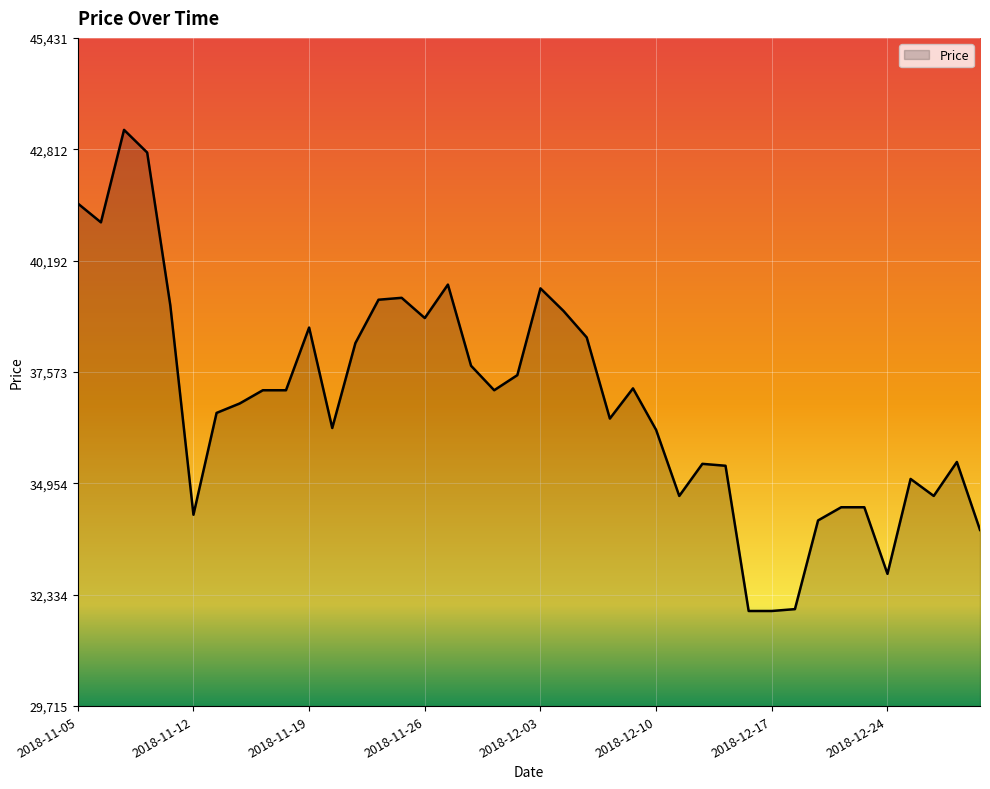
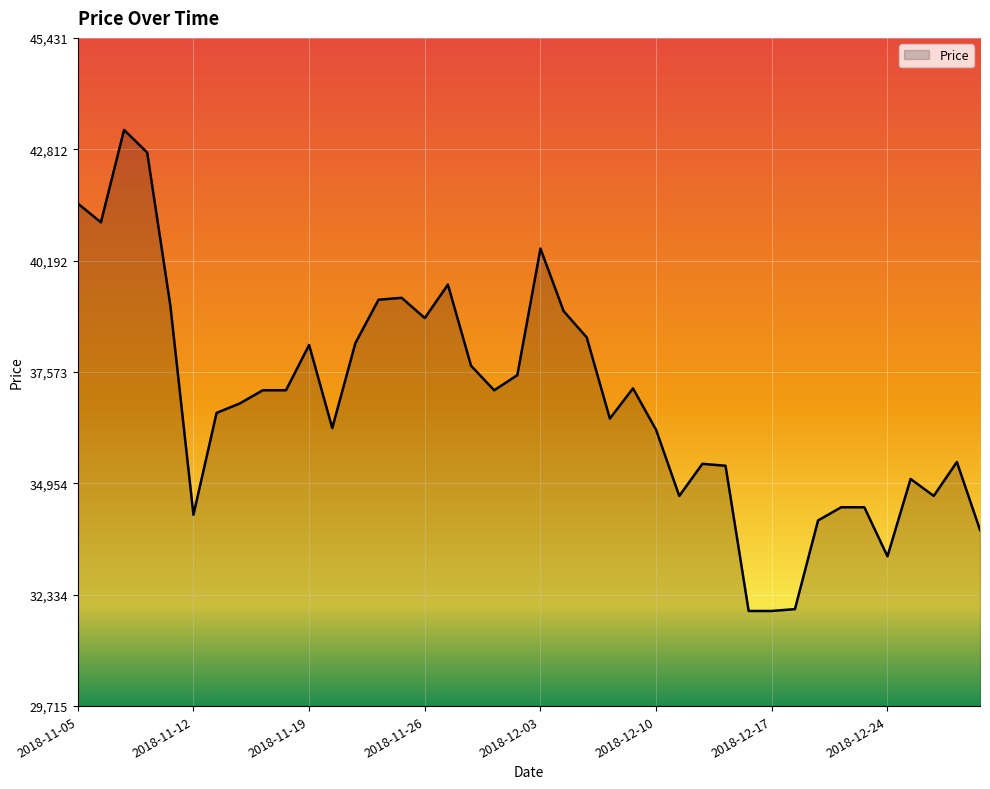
  {
    "2018-11-05": "41,500",
    "2018-11-12": "34,200",
-   "2018-11-19": "38,600",
+   "2018-11-19": "38,200",
    "2018-11-26": "38,800",
-   "2018-12-03": "39,500",
+   "2018-12-03": "40,500",
    "2018-12-10": "36,200",
    "2018-12-17": "32,000",
-   "2018-12-24": "32,800"
+   "2018-12-24": "33,200"
  }
